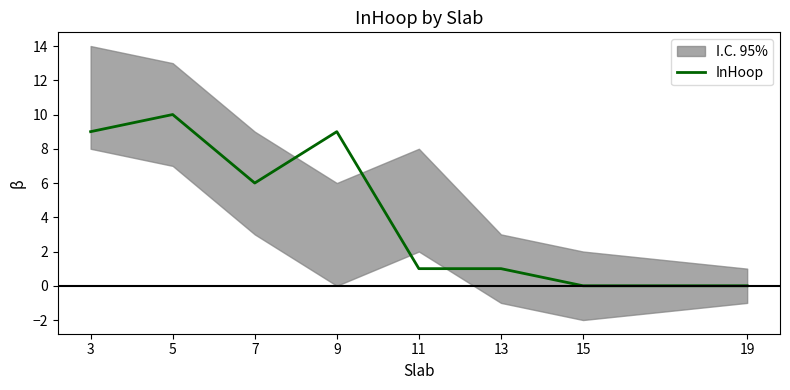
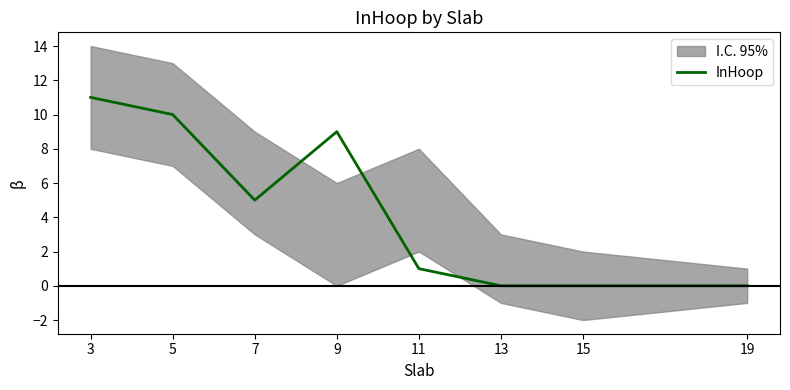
  {
    "InHoop": {
-     "3": 9,
+     "3": 11,
      "5": 10,
-     "7": 6,
+     "7": 5,
      "9": 9,
      "11": 1,
-     "13": 1,
+     "13": 0,
      "15": 0,
      "19": 0
    }
  }
